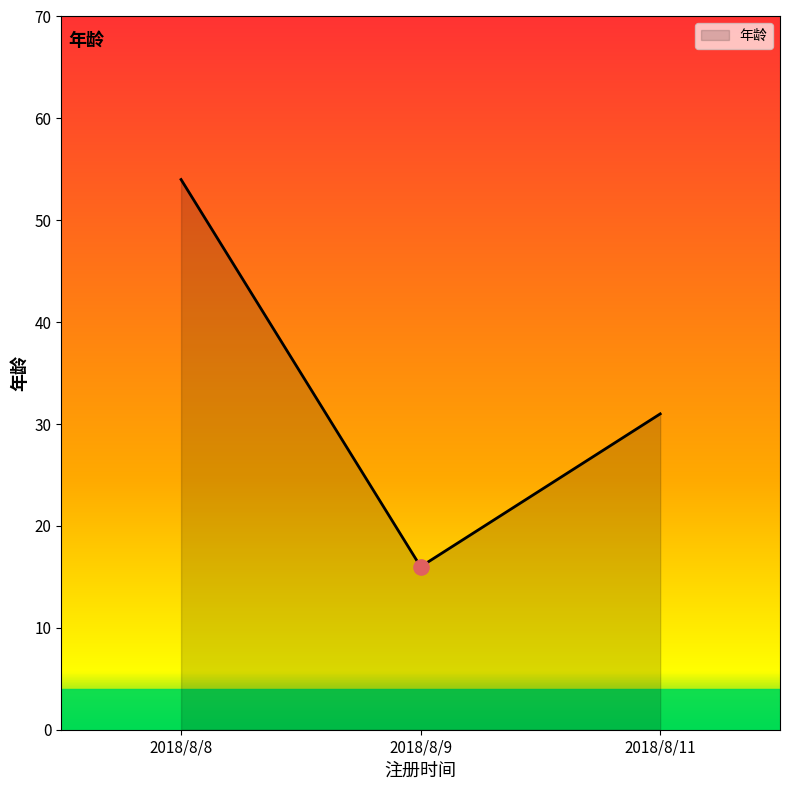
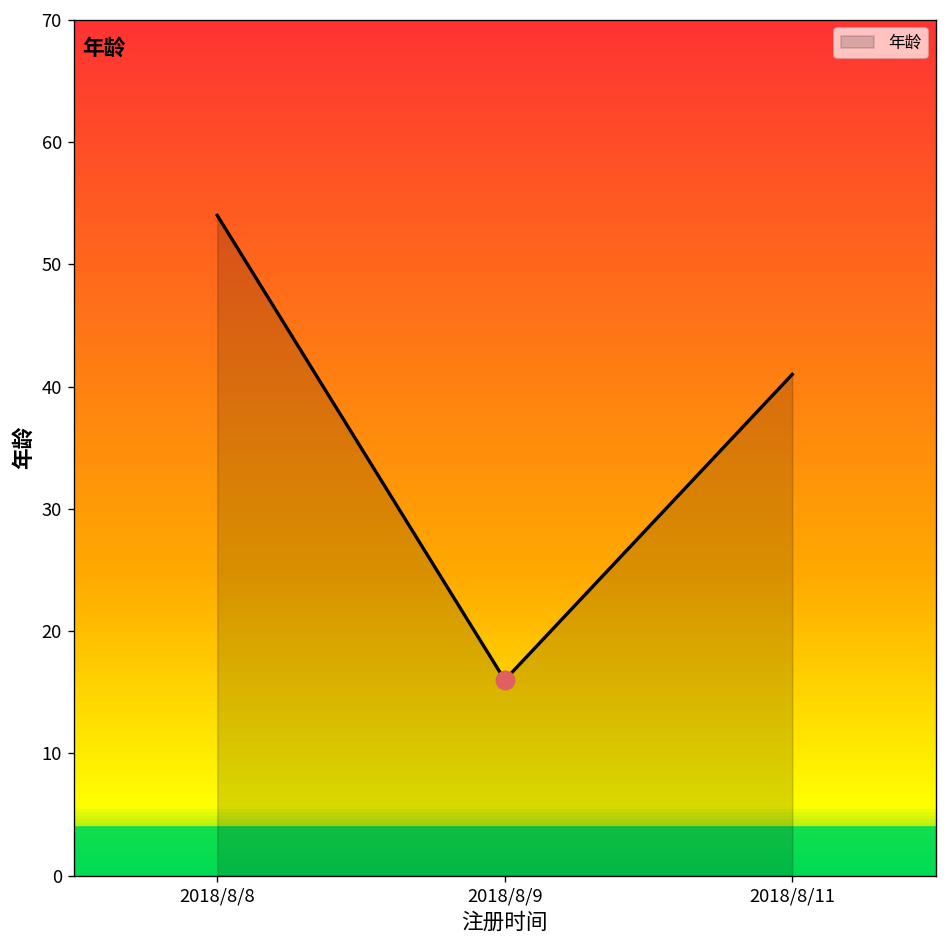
  {
    "年龄": {
      "2018/8/8": 54,
-     "2018/8/11": 31
+     "2018/8/11": 41
    }
  }
